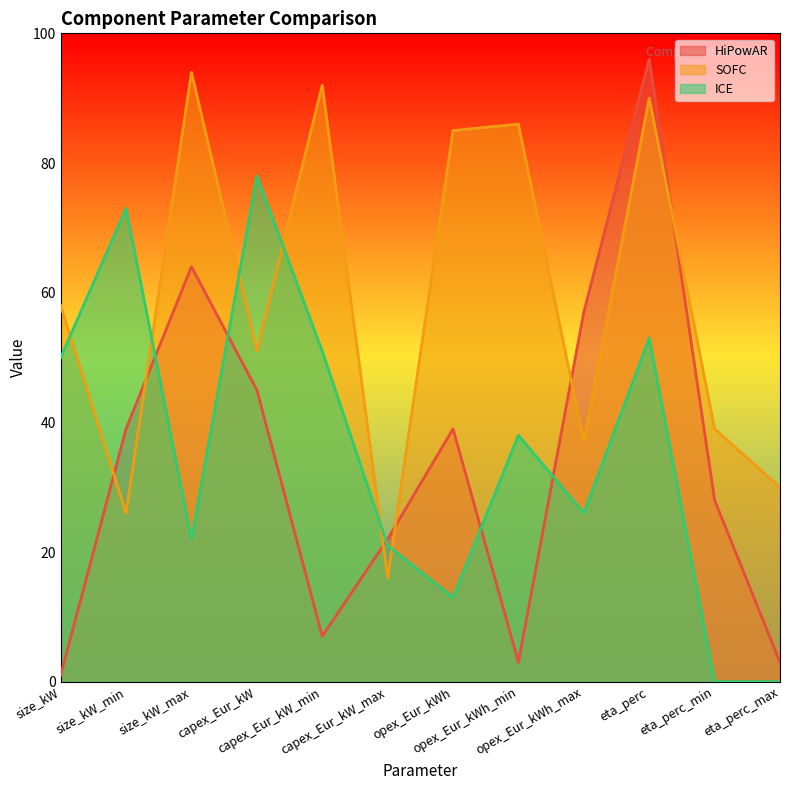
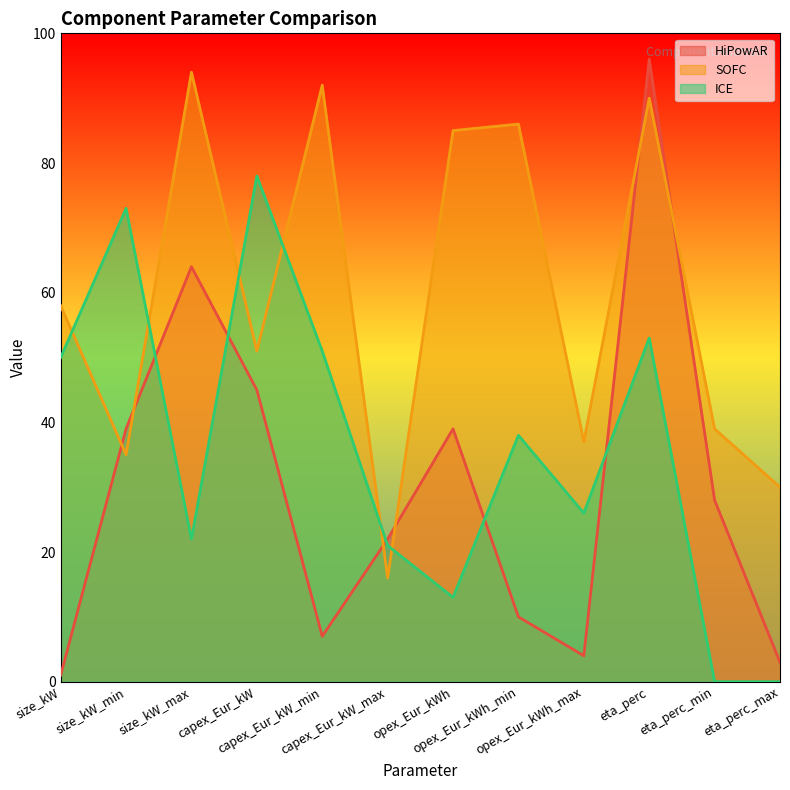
  {
    "HiPowAR": {
      "size_kW": 1,
      "size_kW_min": 39,
      "size_kW_max": 64,
      "capex_Eur_kW": 45,
      "capex_Eur_kW_min": 7,
      "capex_Eur_kW_max": 22,
      "opex_Eur_kWh": 39,
-     "opex_Eur_kWh_min": 3,
-     "opex_Eur_kWh_max": 57,
+     "opex_Eur_kWh_min": 10,
+     "opex_Eur_kWh_max": 4,
      "eta_perc": 96,
      "eta_perc_min": 28,
      "eta_perc_max": 3
    },
    "SOFC": {
      "size_kW": 58,
-     "size_kW_min": 26,
+     "size_kW_min": 35,
      "size_kW_max": 94,
      "capex_Eur_kW": 51,
      "capex_Eur_kW_min": 92,
      "capex_Eur_kW_max": 16,
      "opex_Eur_kWh": 85,
      "opex_Eur_kWh_min": 86,
      "opex_Eur_kWh_max": 37,
      "eta_perc": 90,
      "eta_perc_min": 39,
      "eta_perc_max": 30
    },
    "ICE": {
      "size_kW": 50,
      "size_kW_min": 73,
      "size_kW_max": 22,
      "capex_Eur_kW": 78,
      "capex_Eur_kW_min": 51,
      "capex_Eur_kW_max": 21,
      "opex_Eur_kWh": 13,
      "opex_Eur_kWh_min": 38,
      "opex_Eur_kWh_max": 26,
      "eta_perc": 53,
      "eta_perc_min": 0,
      "eta_perc_max": 0
    }
  }
